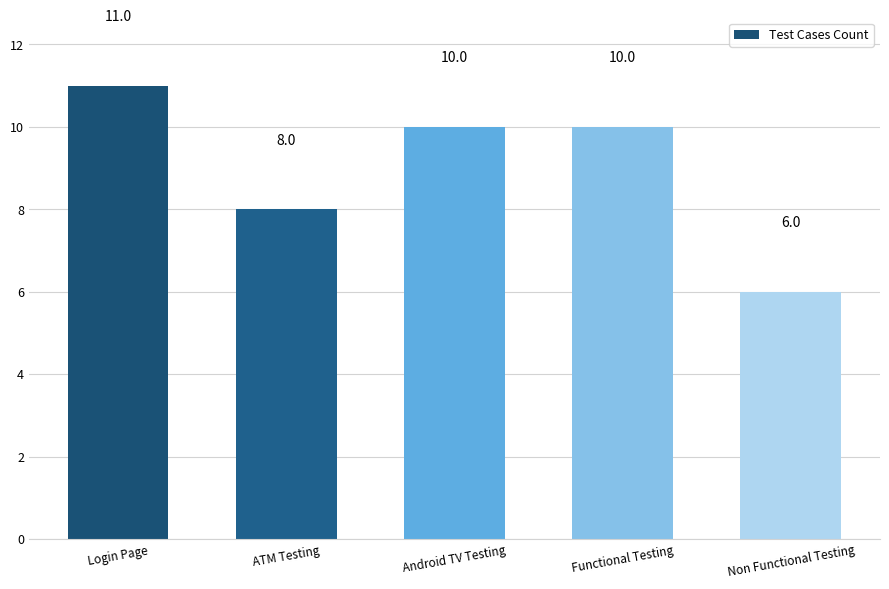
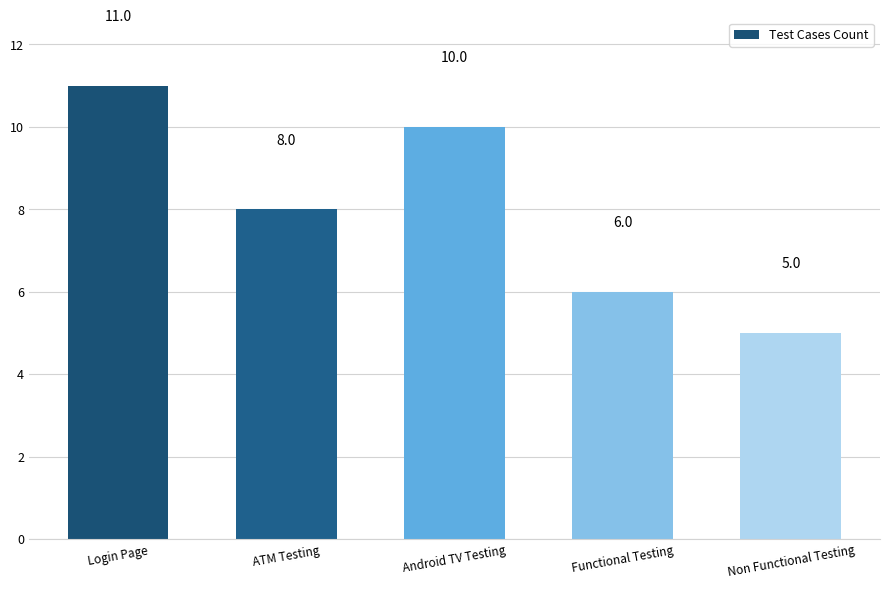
  {
-   "Functional Testing": 10.0,
-   "Non Functional Testing": 6.0
+   "Functional Testing": 6.0,
+   "Non Functional Testing": 5.0
  }
